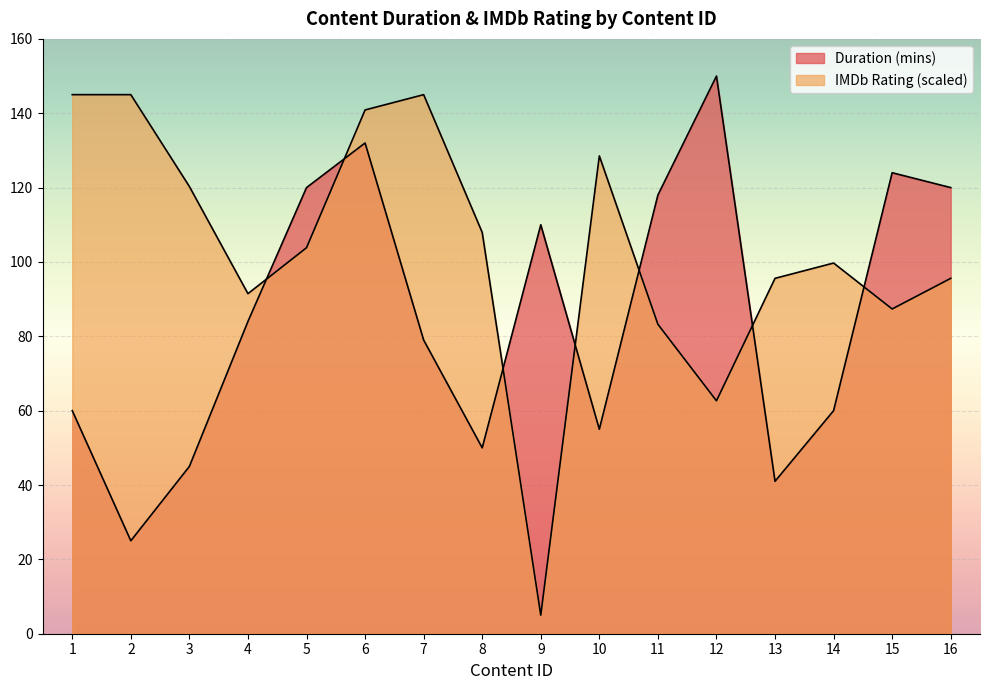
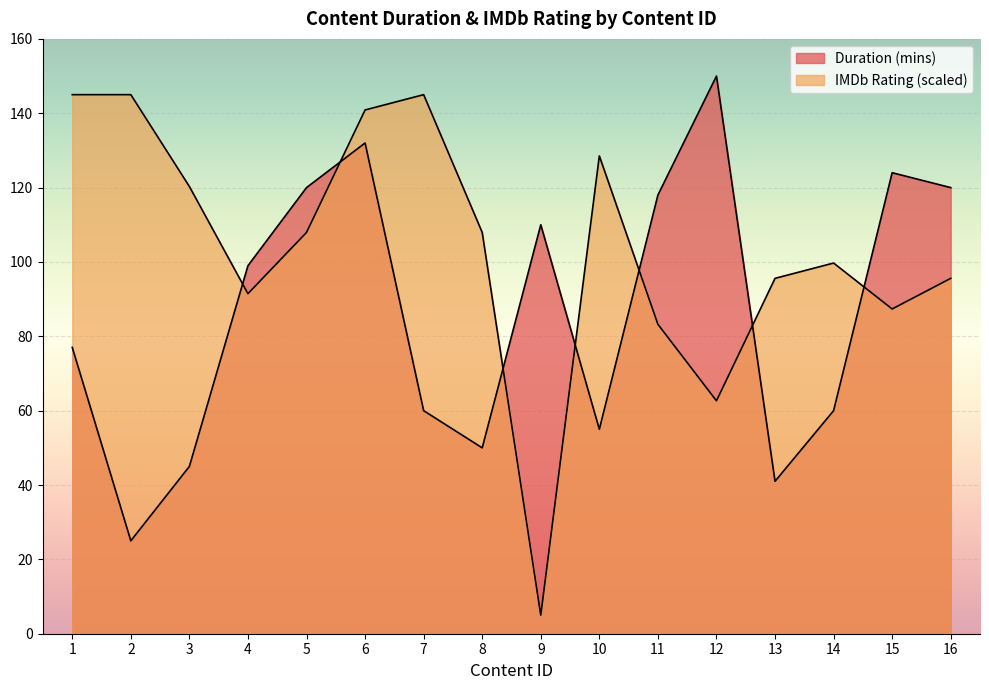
  {
    "Duration (mins)": {
-     "1": 60,
+     "1": 77,
      "2": 25,
      "3": 45,
-     "4": 84,
+     "4": 99,
      "5": 120,
      "6": 132,
-     "7": 79,
+     "7": 60,
      "8": 50,
      "9": 110,
      "10": 55,
      "11": 118,
      "12": 150,
      "13": 41,
      "14": 60,
      "15": 124,
      "16": 120
    },
    "IMDb Rating (scaled)": {
      "1": 145,
      "2": 145,
      "3": 120,
      "4": 91,
-     "5": 104,
+     "5": 108,
      "6": 141,
      "7": 145,
      "8": 108,
      "9": 5,
      "10": 129,
      "11": 83,
      "12": 63,
      "13": 96,
      "14": 100,
      "15": 87,
      "16": 96
    }
  }
